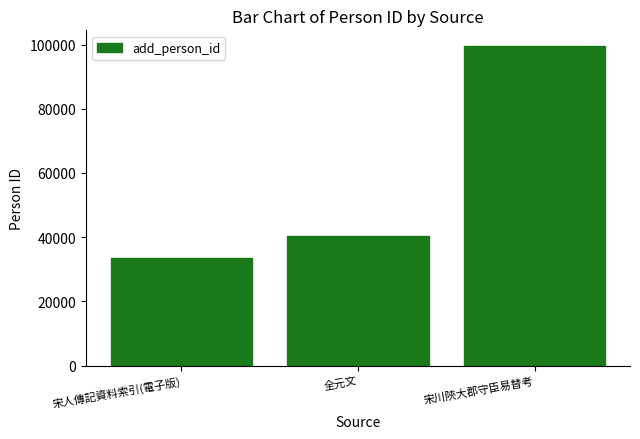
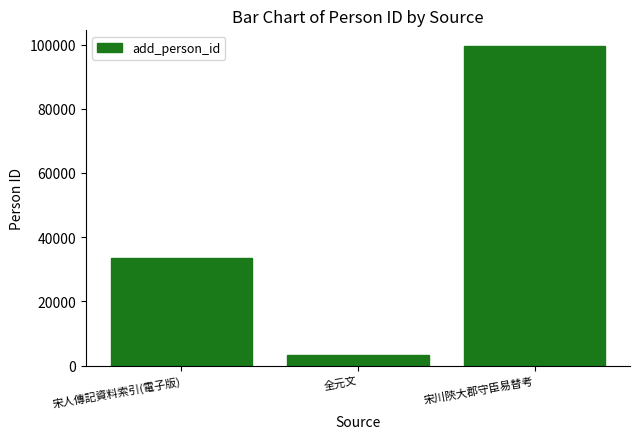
  {
    "宋人傳記資料索引(電子版)": 33000,
-   "全元文": 40000,
+   "全元文": 3000,
    "宋川陝大郡守臣易替考": 99000
  }
